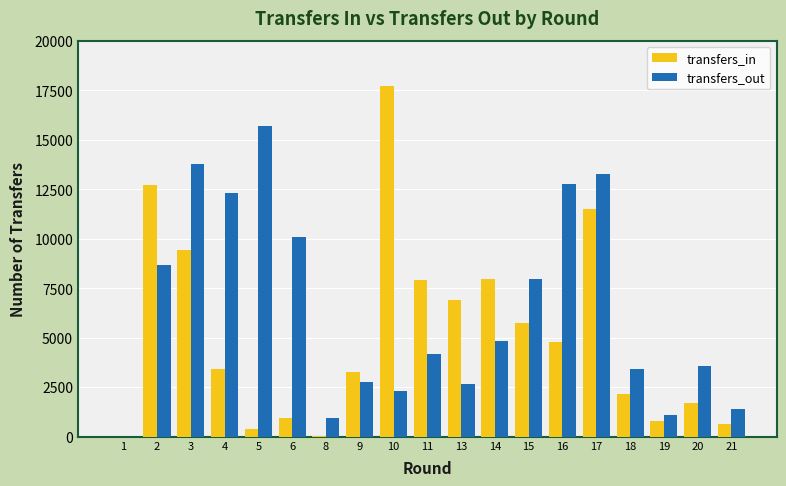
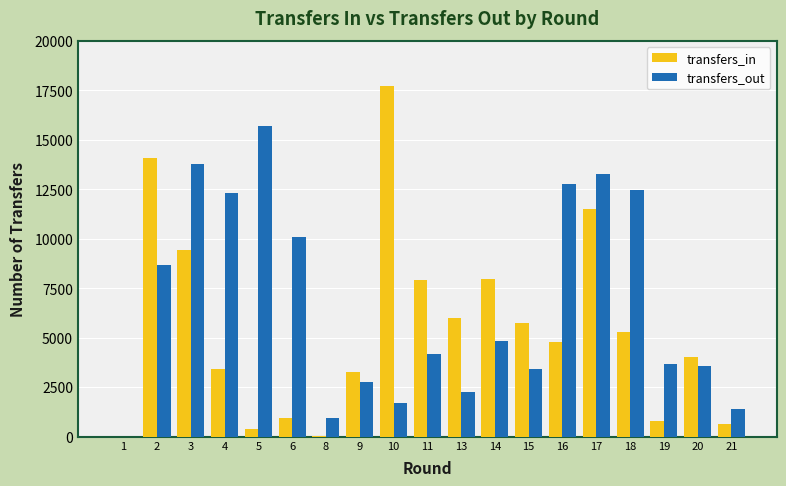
  {
    "transfers_in": {
      "1": 0,
-     "2": 12700,
+     "2": 14100,
      "3": 9500,
      "4": 3400,
      "5": 400,
      "6": 1000,
      "9": 3300,
      "10": 17700,
      "11": 7900,
-     "13": 6900,
+     "13": 6000,
      "14": 8000,
      "15": 5800,
      "16": 4800,
      "17": 11500,
-     "18": 2100,
+     "18": 5300,
      "19": 800,
-     "20": 1700,
+     "20": 4100,
      "21": 700
    },
    "transfers_out": {
      "1": 0,
      "2": 8700,
      "3": 13800,
      "4": 12300,
      "5": 15700,
      "6": 10100,
      "8": 1000,
      "9": 2800,
-     "10": 2300,
+     "10": 1700,
      "11": 4200,
-     "13": 2700,
+     "13": 2300,
      "14": 4900,
-     "15": 8000,
+     "15": 3400,
      "16": 12800,
      "17": 13300,
-     "18": 3400,
-     "19": 1100,
+     "18": 12500,
+     "19": 3700,
      "20": 3600,
      "21": 1400
    }
  }
